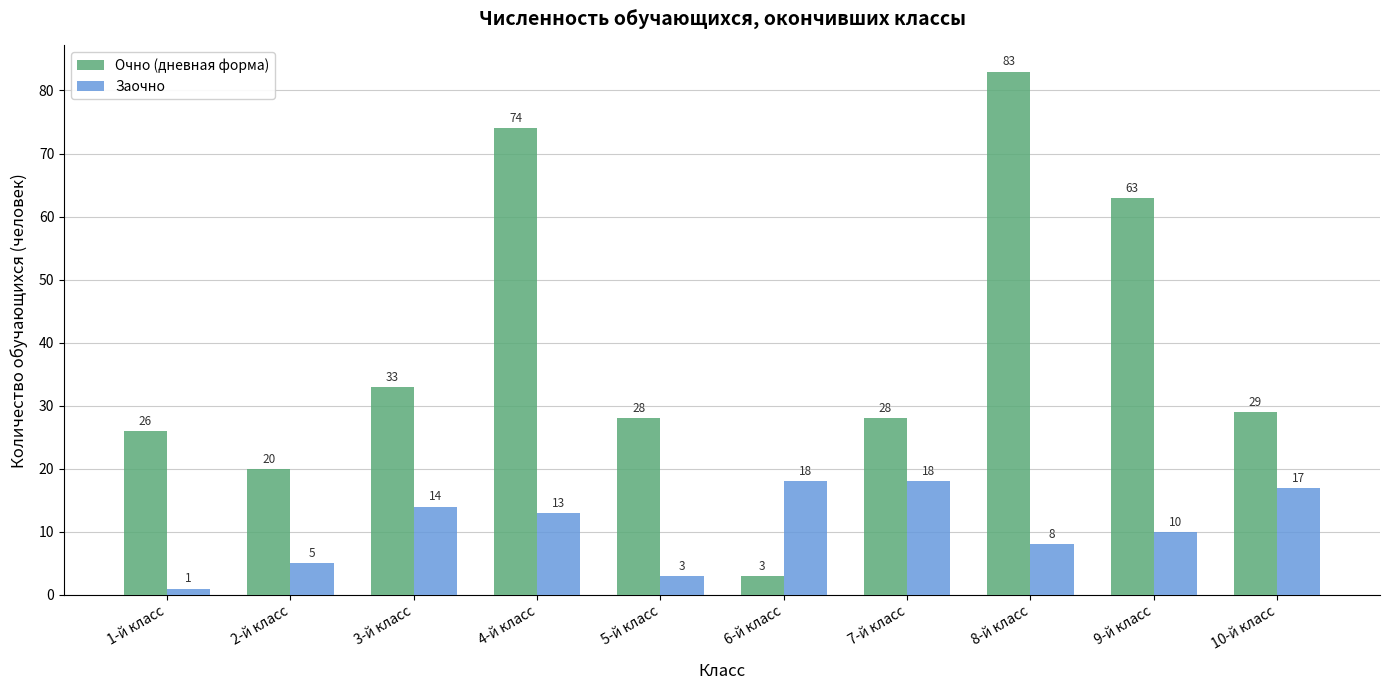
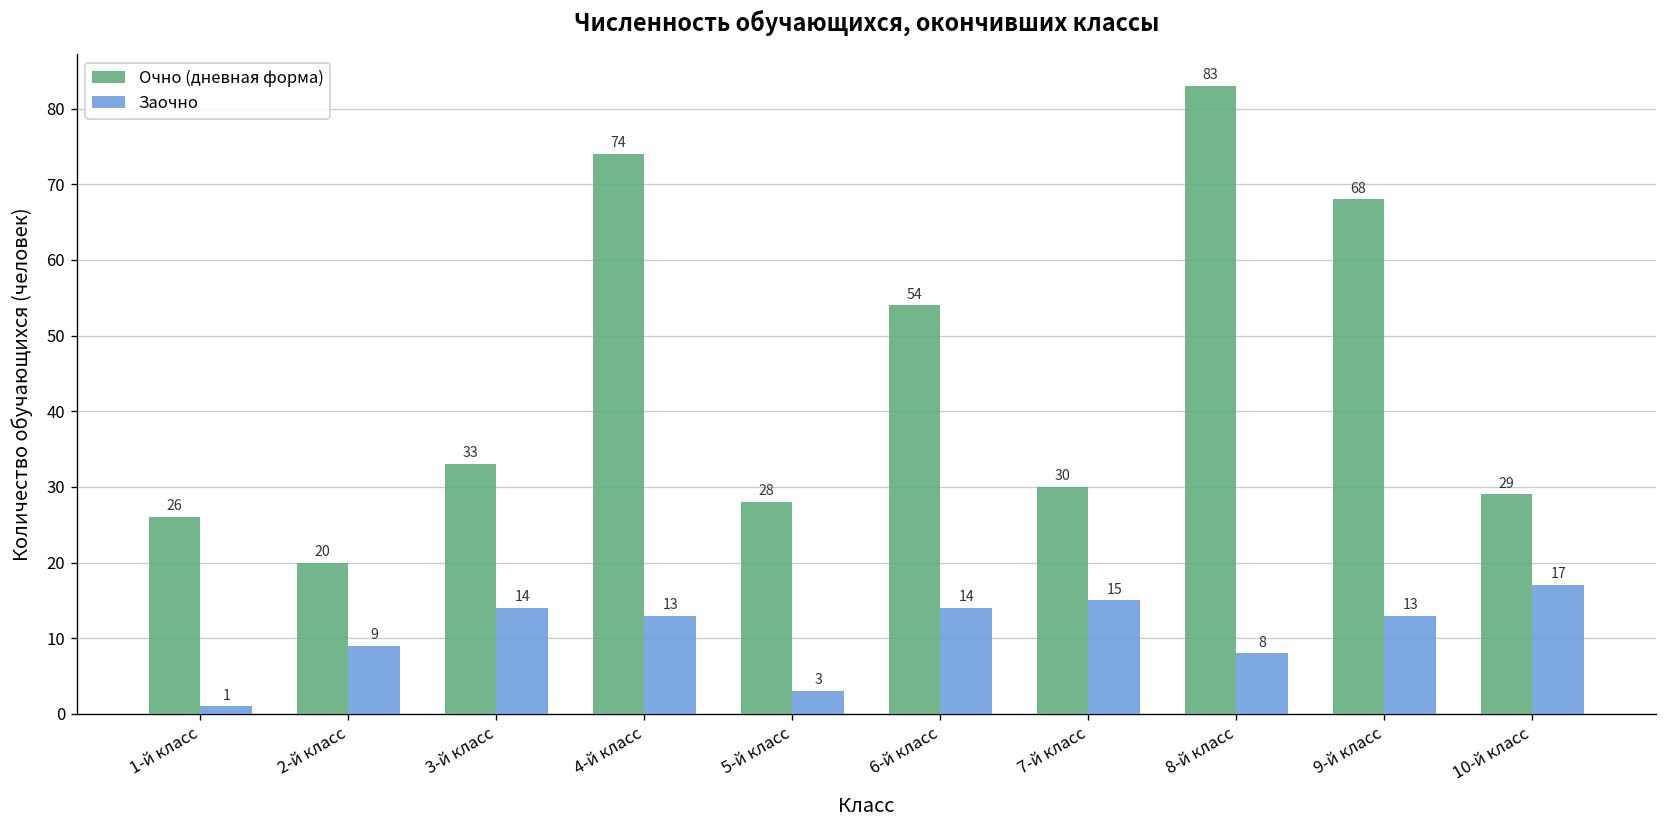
  {
    "Очно (дневная форма)": {
      "1-й класс": 26,
      "2-й класс": 20,
      "3-й класс": 33,
      "4-й класс": 74,
      "5-й класс": 28,
-     "6-й класс": 3,
-     "7-й класс": 28,
+     "6-й класс": 54,
+     "7-й класс": 30,
      "8-й класс": 83,
-     "9-й класс": 63,
+     "9-й класс": 68,
      "10-й класс": 29
    },
    "Заочно": {
      "1-й класс": 1,
-     "2-й класс": 5,
+     "2-й класс": 9,
      "3-й класс": 14,
      "4-й класс": 13,
      "5-й класс": 3,
-     "6-й класс": 18,
-     "7-й класс": 18,
+     "6-й класс": 14,
+     "7-й класс": 15,
      "8-й класс": 8,
-     "9-й класс": 10,
+     "9-й класс": 13,
      "10-й класс": 17
    }
  }
